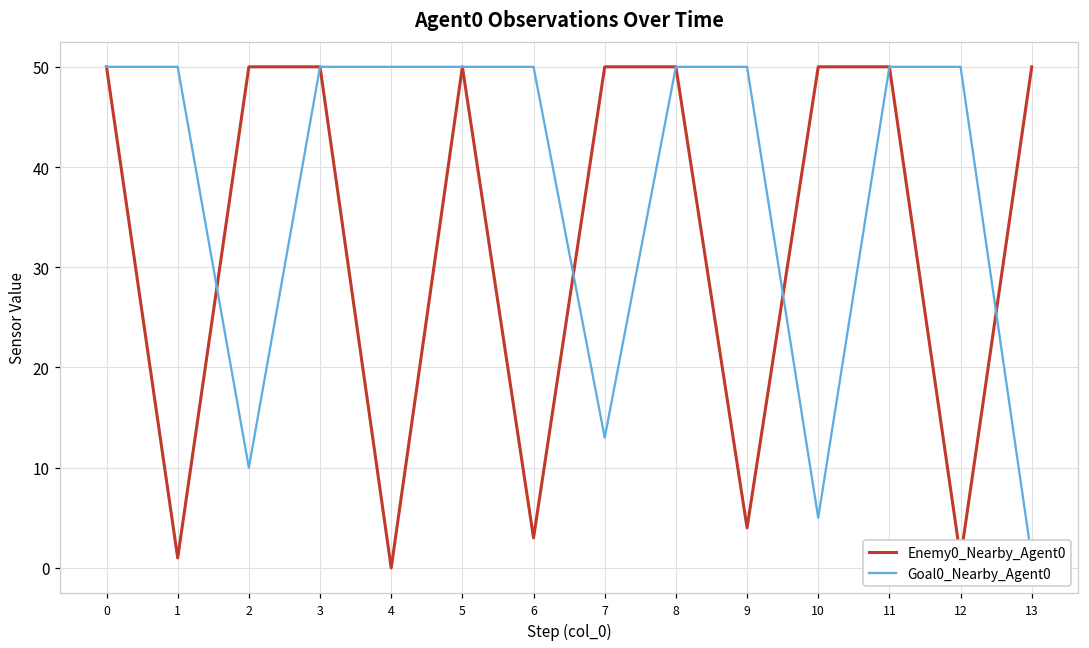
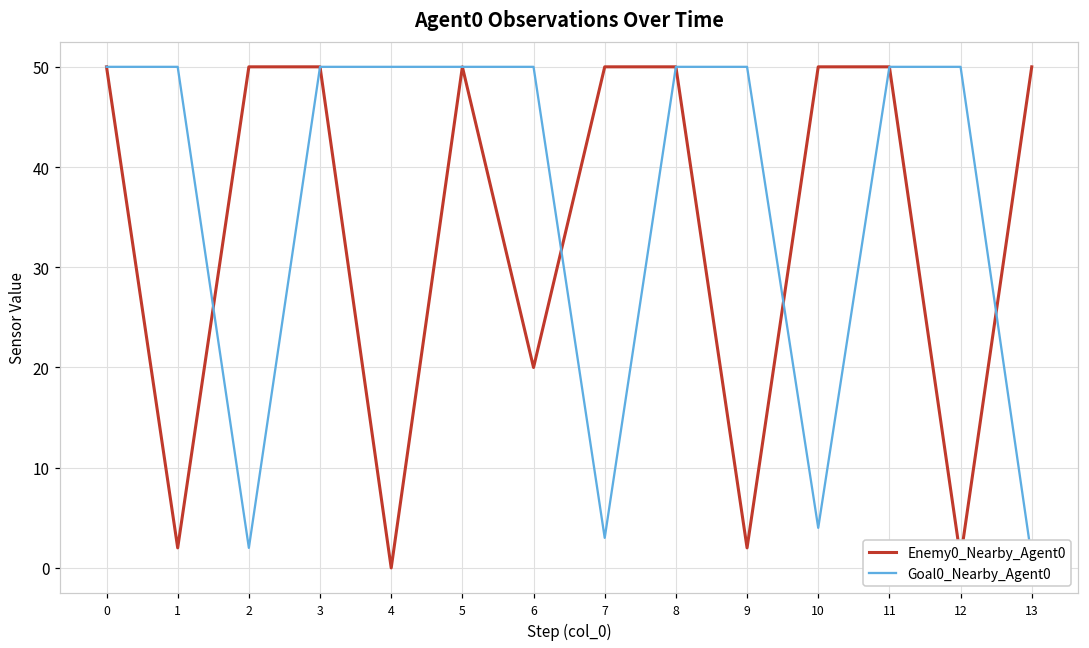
  {
    "Enemy0_Nearby_Agent0": {
-     "1": 1,
+     "1": 2,
      "2": 50,
      "4": 0,
-     "6": 3,
+     "6": 20,
      "7": 50,
-     "9": 4,
+     "9": 2,
      "10": 50,
      "13": 50
    },
    "Goal0_Nearby_Agent0": {
      "1": 50,
-     "2": 10,
+     "2": 2,
      "4": 50,
      "6": 50,
-     "7": 13,
+     "7": 3,
      "9": 50,
-     "10": 5,
+     "10": 4,
      "12": 50
    }
  }
